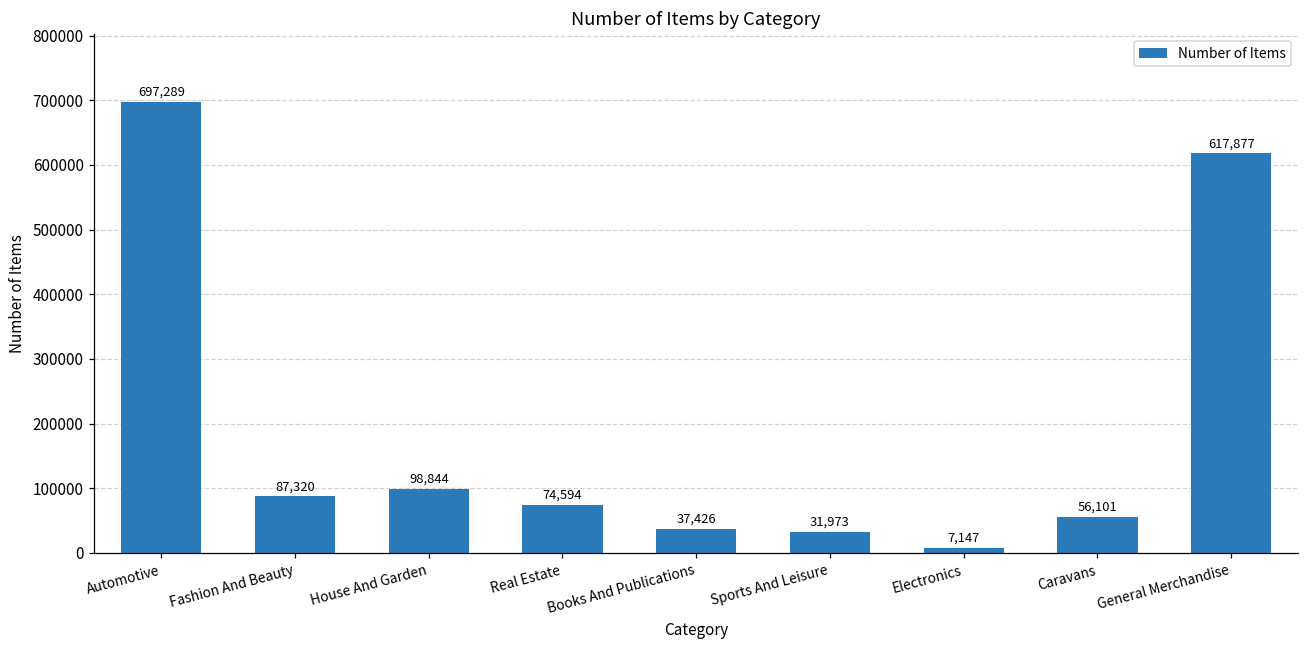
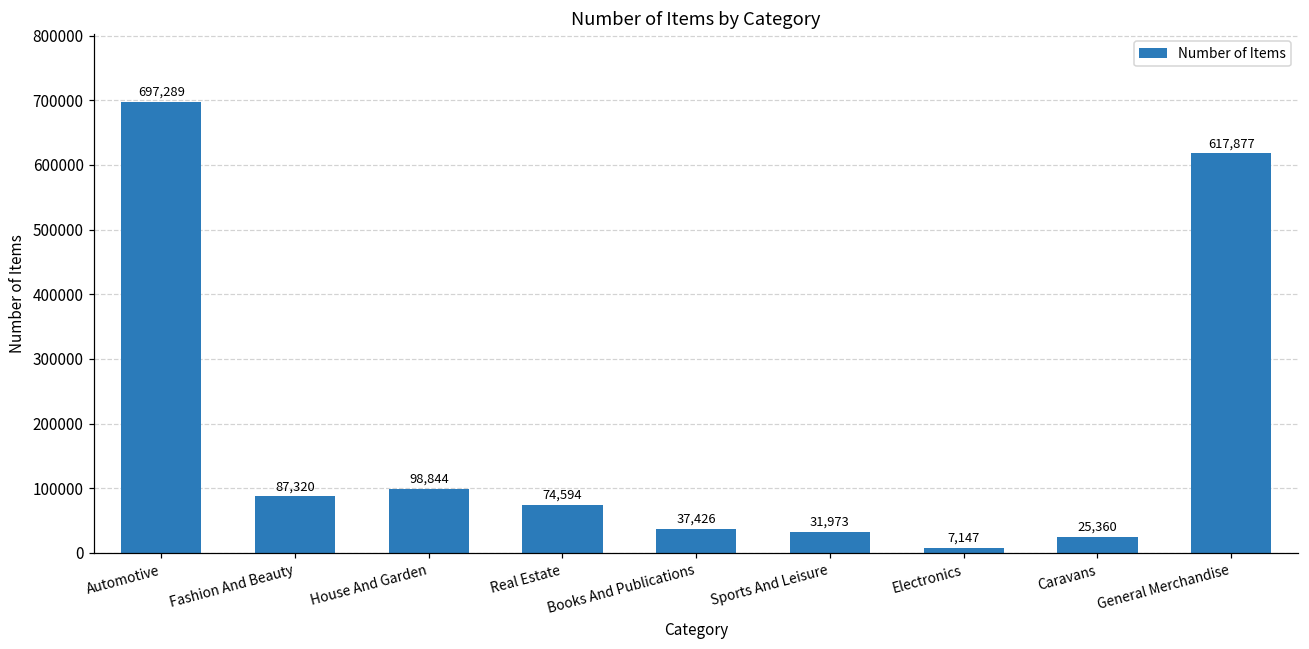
  {
    "Automotive": "697,289",
    "Fashion And Beauty": "87,320",
    "House And Garden": "98,844",
    "Real Estate": "74,594",
    "Books And Publications": "37,426",
    "Sports And Leisure": "31,973",
    "Electronics": "7,147",
-   "Caravans": "56,101",
+   "Caravans": "25,360",
    "General Merchandise": "617,877"
  }
